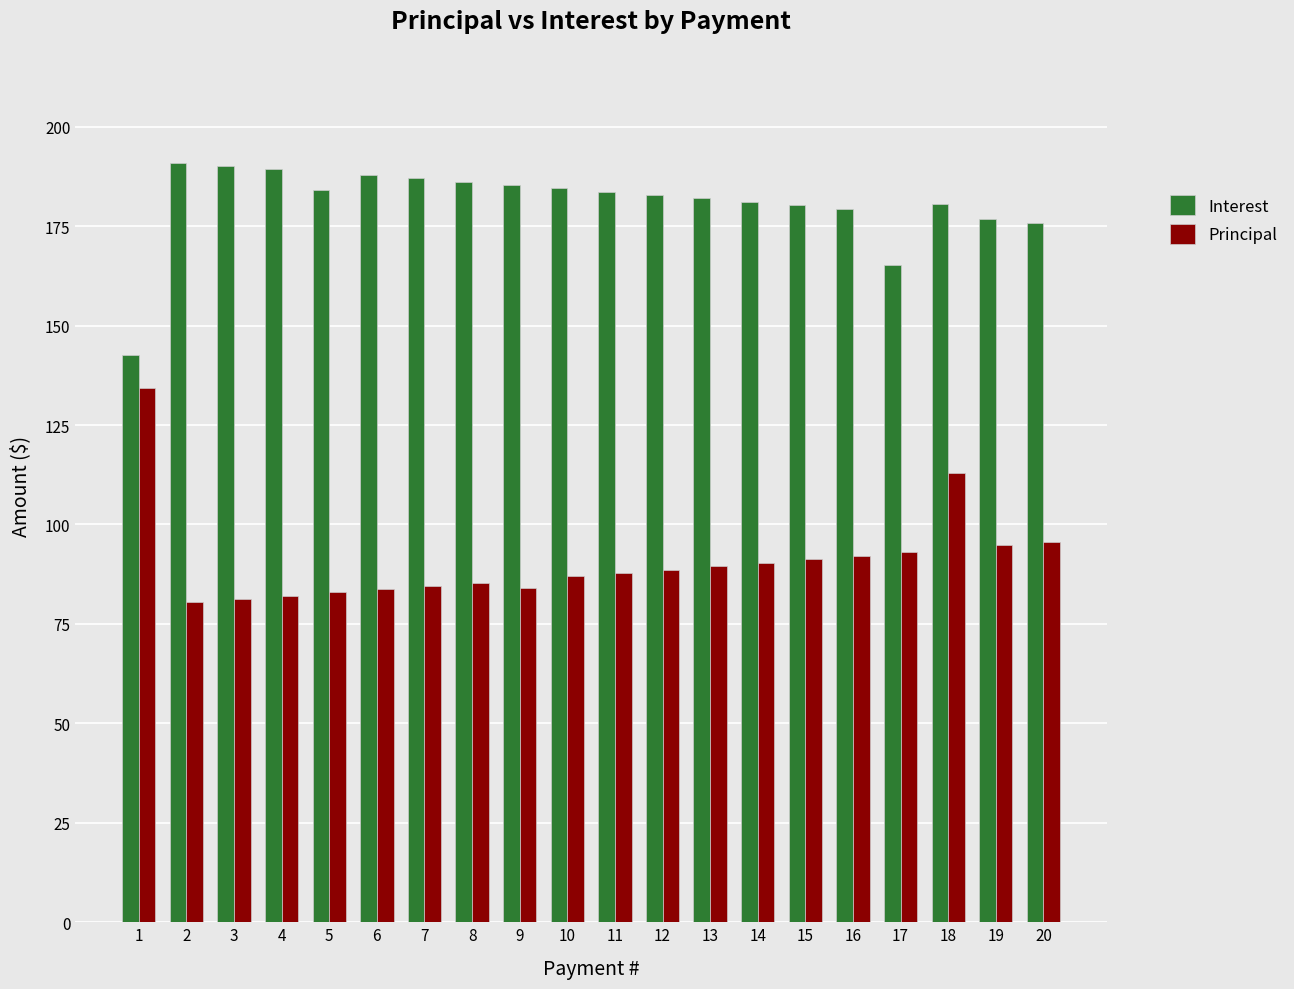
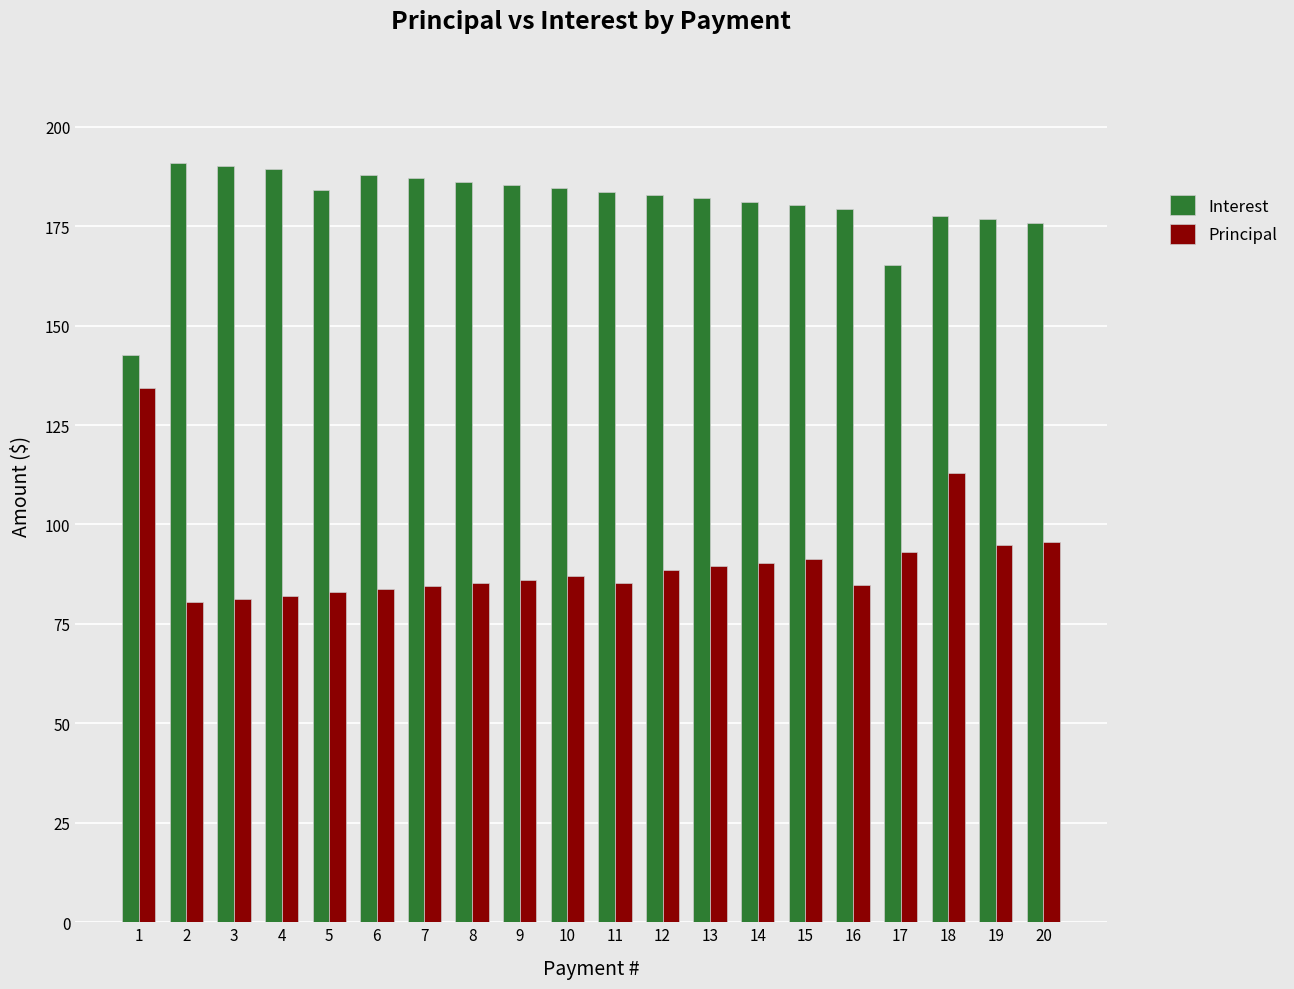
  {
    "Interest": {
      "1": 143,
      "2": 191,
      "3": 190,
      "4": 189,
      "5": 184,
      "6": 188,
      "7": 187,
      "8": 186,
      "9": 185,
      "10": 185,
      "11": 184,
      "12": 183,
      "13": 182,
      "14": 181,
      "15": 180,
      "16": 179,
      "17": 165,
-     "18": 181,
+     "18": 178,
      "19": 177,
      "20": 176
    },
    "Principal": {
      "1": 134,
      "2": 81,
      "3": 81,
      "4": 82,
      "5": 83,
      "6": 84,
      "7": 85,
      "8": 85,
-     "9": 84,
+     "9": 86,
      "10": 87,
-     "11": 88,
+     "11": 85,
      "12": 89,
      "13": 90,
      "14": 90,
      "15": 91,
-     "16": 92,
+     "16": 85,
      "17": 93,
      "18": 113,
      "19": 95,
      "20": 96
    }
  }
